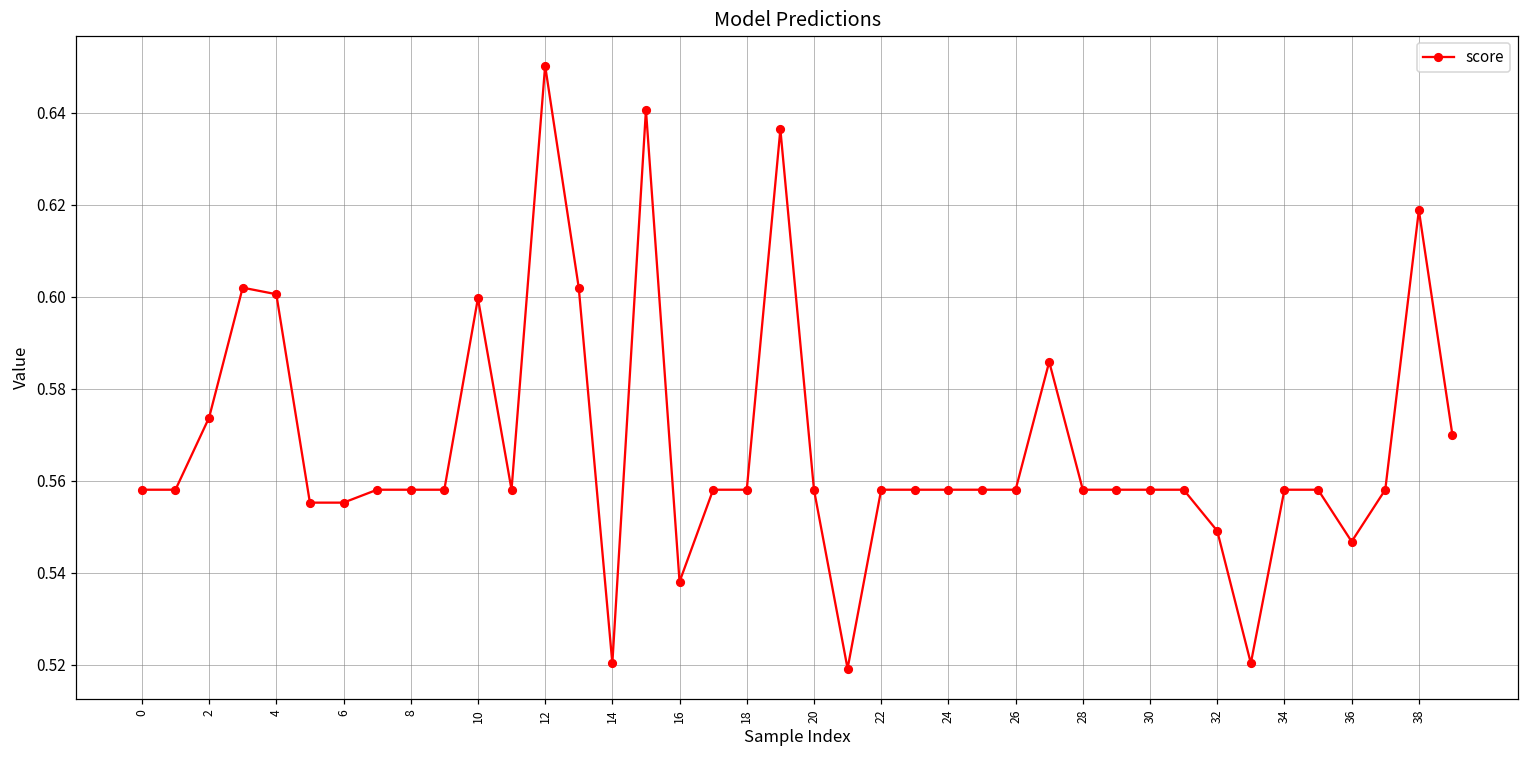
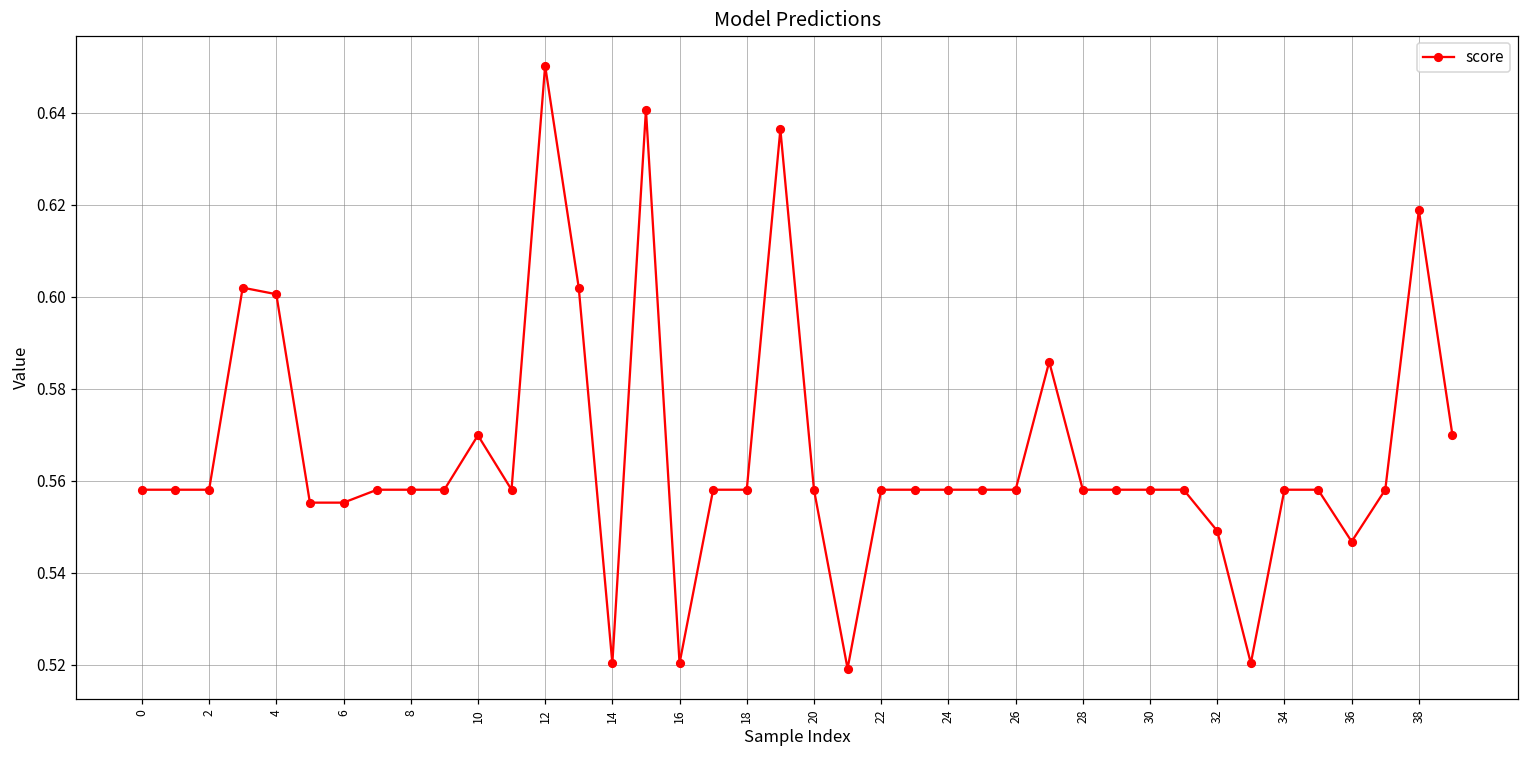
  {
    "0": 0.558,
-   "2": 0.574,
+   "2": 0.558,
    "4": 0.601,
    "6": 0.555,
    "8": 0.558,
-   "10": 0.600,
+   "10": 0.570,
    "12": 0.650,
    "14": 0.520,
-   "16": 0.538,
+   "16": 0.520,
    "18": 0.558,
    "20": 0.558,
    "22": 0.558,
    "24": 0.558,
    "26": 0.558,
    "28": 0.558,
    "30": 0.558,
    "32": 0.549,
    "34": 0.558,
    "36": 0.547,
    "38": 0.619
  }
